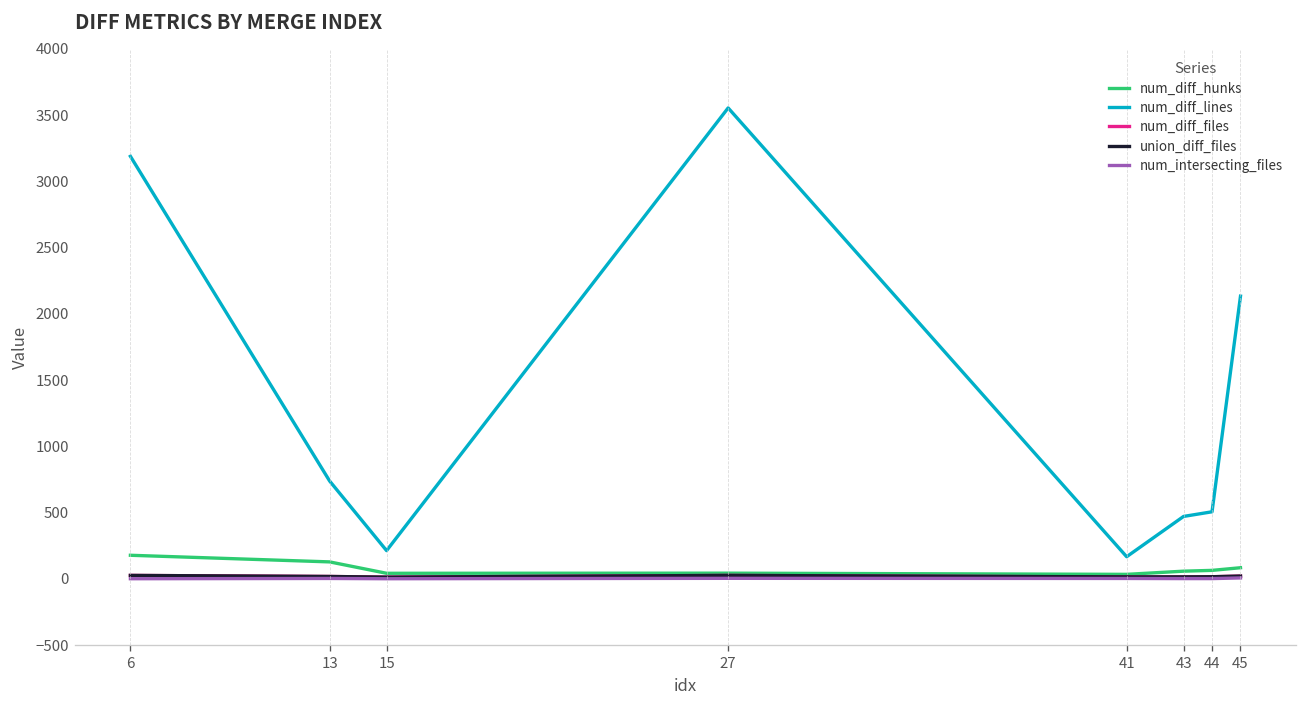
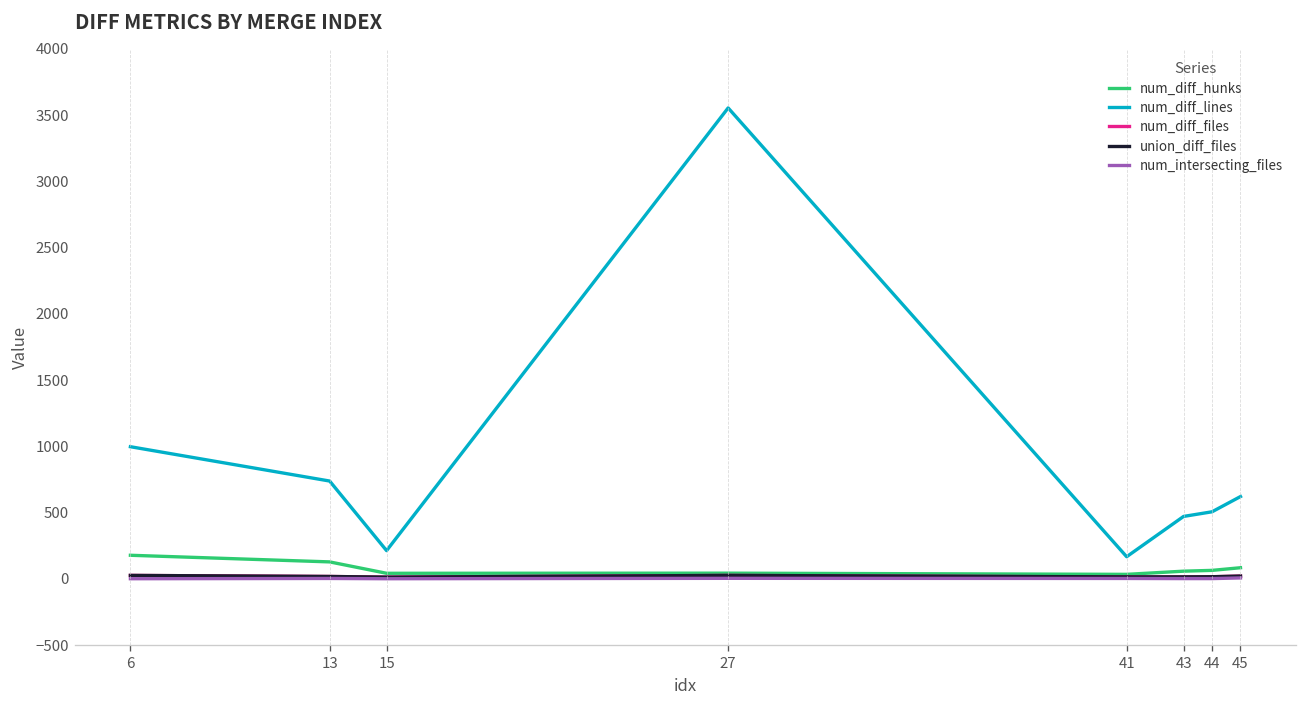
  {
    "num_diff_hunks": {
      "6": 180,
      "13": 130,
      "15": 40,
      "43": 60,
      "44": 70,
      "45": 90
    },
    "num_diff_lines": {
-     "6": 3190,
+     "6": 1000,
      "13": 740,
      "15": 210,
      "27": 3550,
      "41": 170,
      "43": 470,
      "44": 510,
-     "45": 2130
+     "45": 620
    },
    "union_diff_files": {
      "6": 30
    },
    "num_intersecting_files": {
      "6": 0
    }
  }
